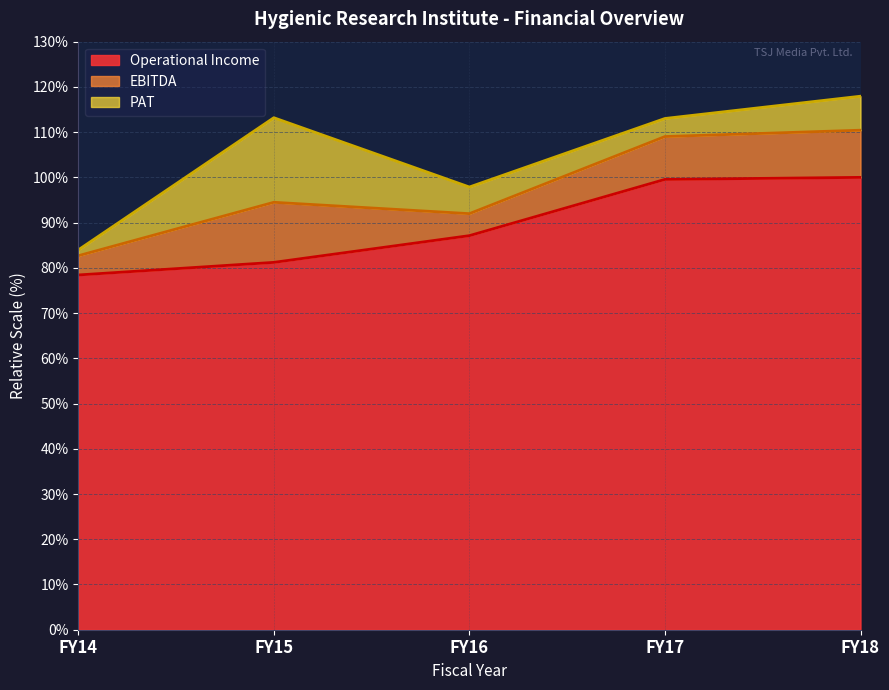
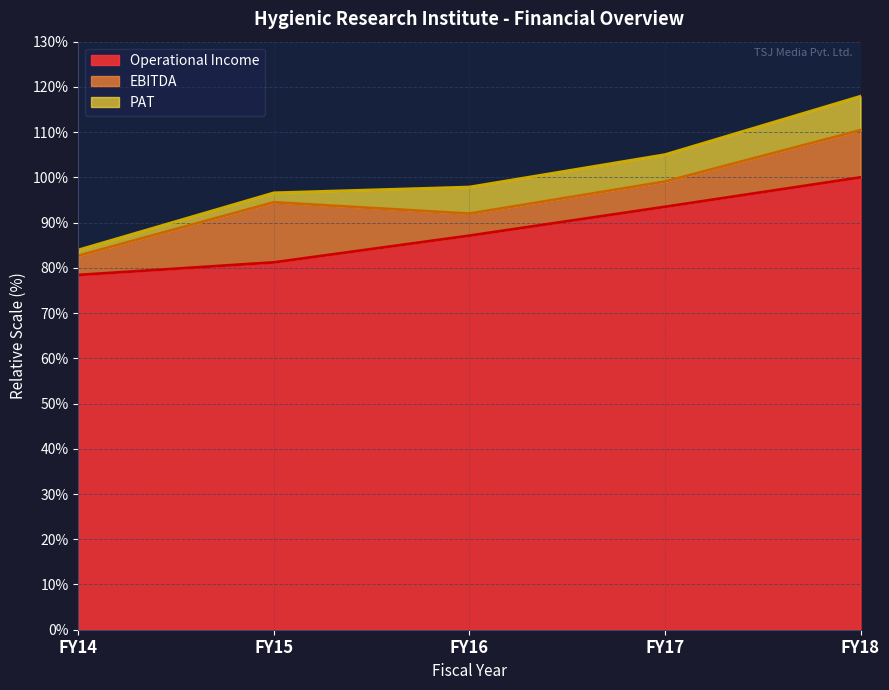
  {
    "Operational Income": {
      "FY14": "78%",
      "FY15": "81%",
      "FY16": "87%",
-     "FY17": "100%",
+     "FY17": "93%",
      "FY18": "100%"
    },
    "EBITDA": {
      "FY14": "4%",
      "FY15": "13%",
      "FY16": "5%",
-     "FY17": "9%",
+     "FY17": "6%",
      "FY18": "10%"
    },
    "PAT": {
      "FY14": "1%",
-     "FY15": "19%",
+     "FY15": "2%",
      "FY16": "6%",
-     "FY17": "4%",
+     "FY17": "6%",
      "FY18": "8%"
    }
  }
